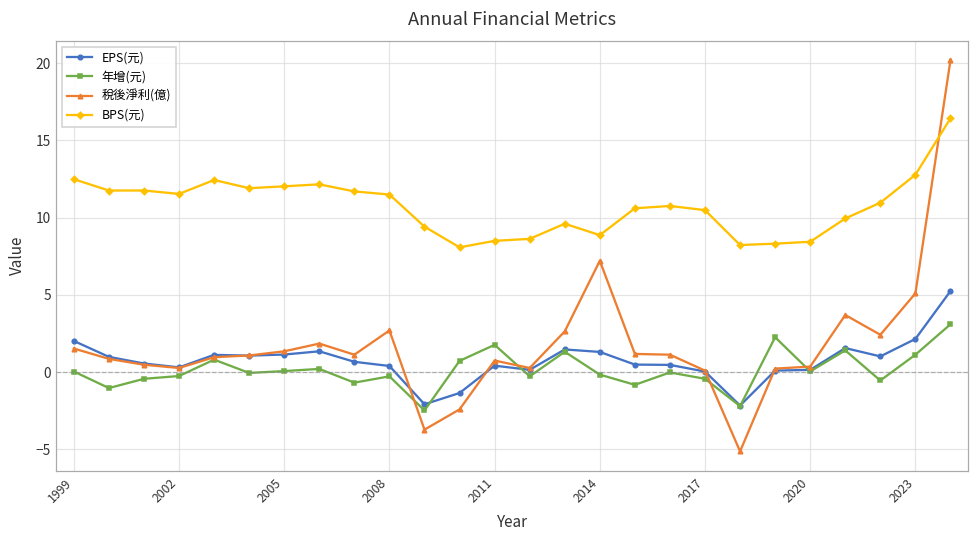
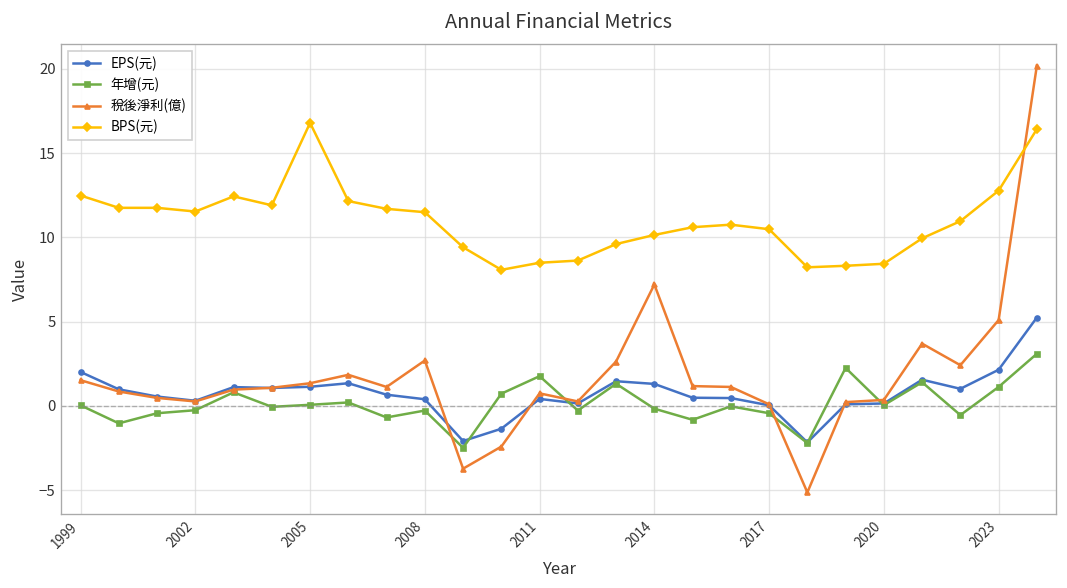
  {
    "EPS(元)": {
      "1999": 2.0,
      "2005": 1.1,
      "2008": 0.4,
      "2011": 0.4,
      "2014": 1.3,
      "2023": 2.2
    },
    "年增(元)": {
      "1999": 0.0,
      "2002": -0.3,
      "2005": 0.1,
      "2008": -0.3,
      "2011": 1.8,
      "2014": -0.2,
      "2017": -0.4,
      "2023": 1.1
    },
    "稅後淨利(億)": {
      "1999": 1.5,
      "2005": 1.4,
      "2008": 2.7,
      "2011": 0.8,
      "2014": 7.2,
      "2020": 0.4,
      "2023": 5.1
    },
    "BPS(元)": {
      "1999": 12.5,
      "2002": 11.5,
-     "2005": 12.0,
+     "2005": 16.8,
      "2008": 11.5,
      "2011": 8.5,
-     "2014": 8.9,
+     "2014": 10.2,
      "2017": 10.5,
      "2020": 8.4,
      "2023": 12.8
    }
  }
